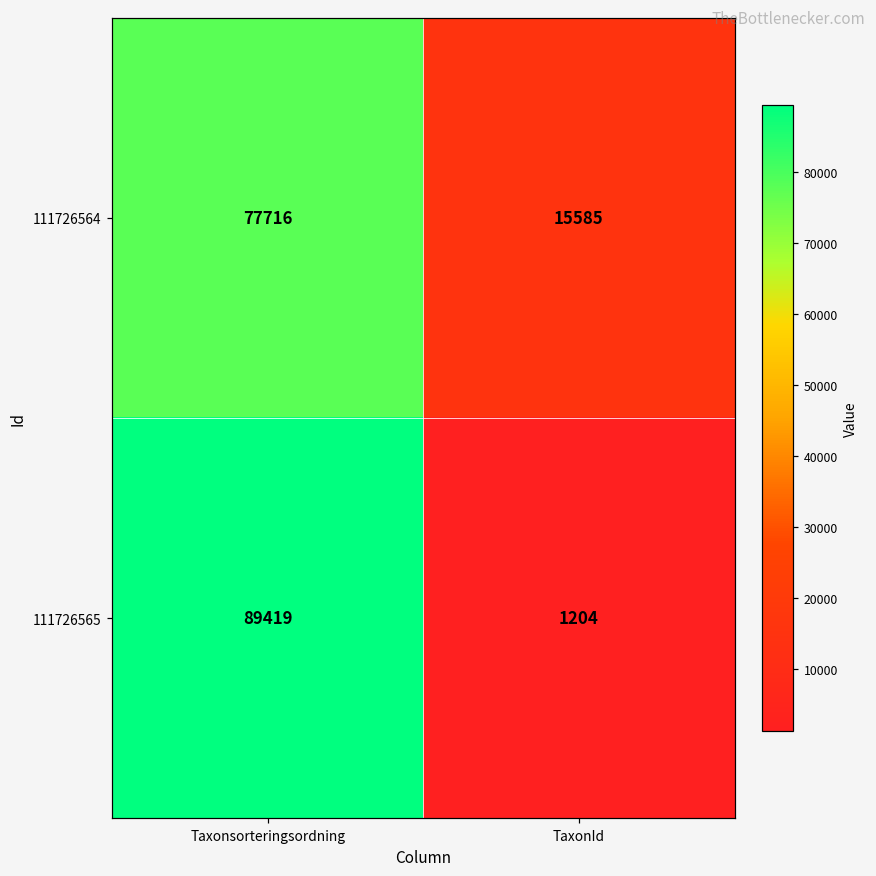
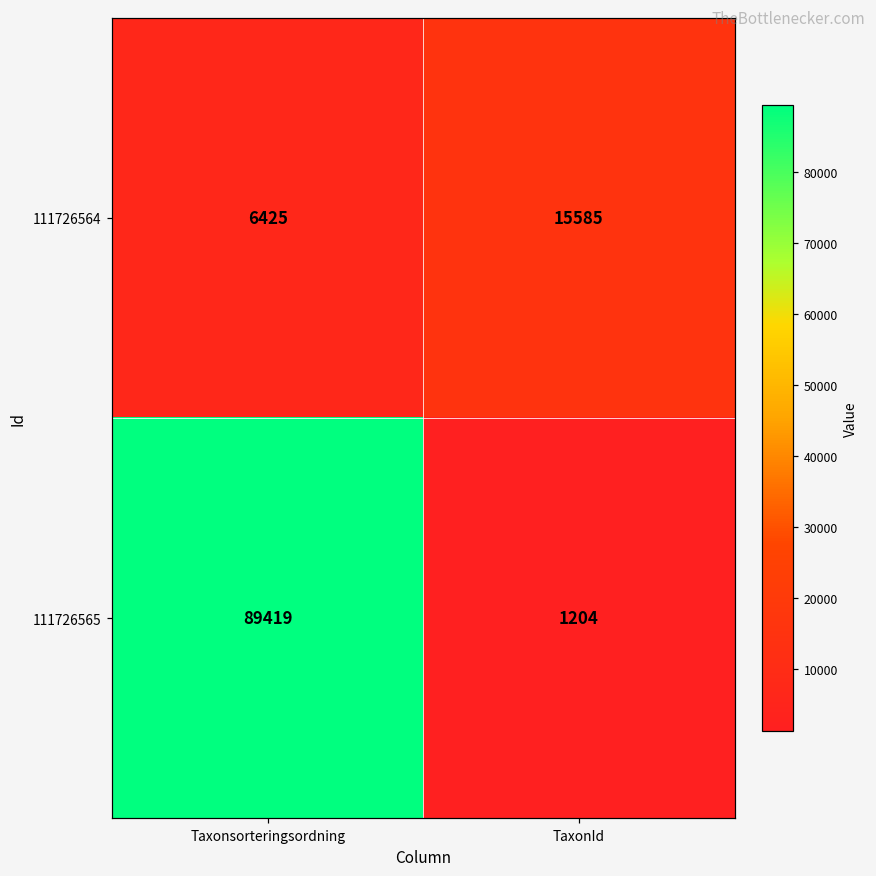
  {
    "111726564": {
-     "Taxonsorteringsordning": 77716,
+     "Taxonsorteringsordning": 6425,
      "TaxonId": 15585
    },
    "111726565": {
      "Taxonsorteringsordning": 89419,
      "TaxonId": 1204
    }
  }
